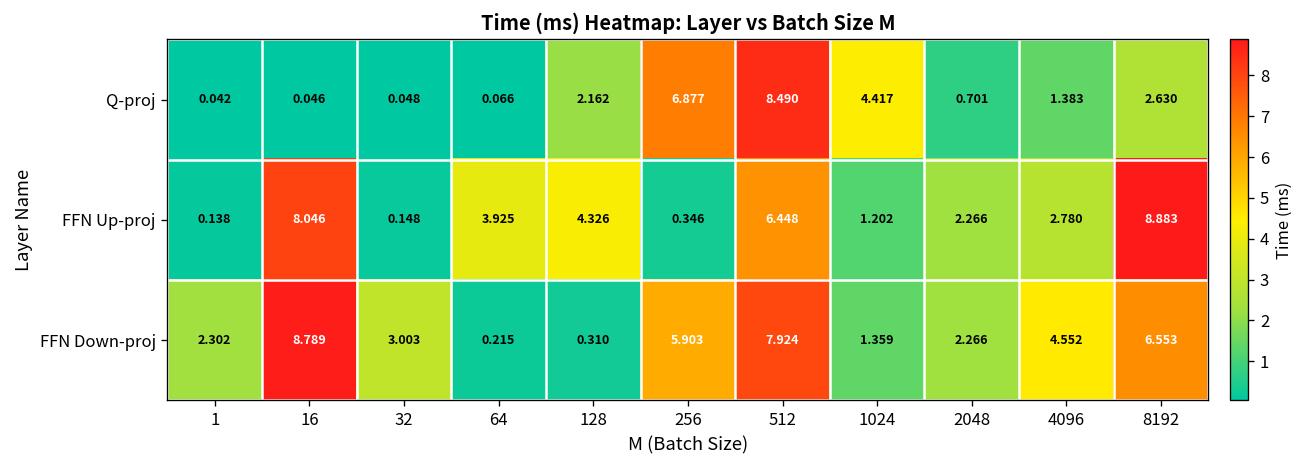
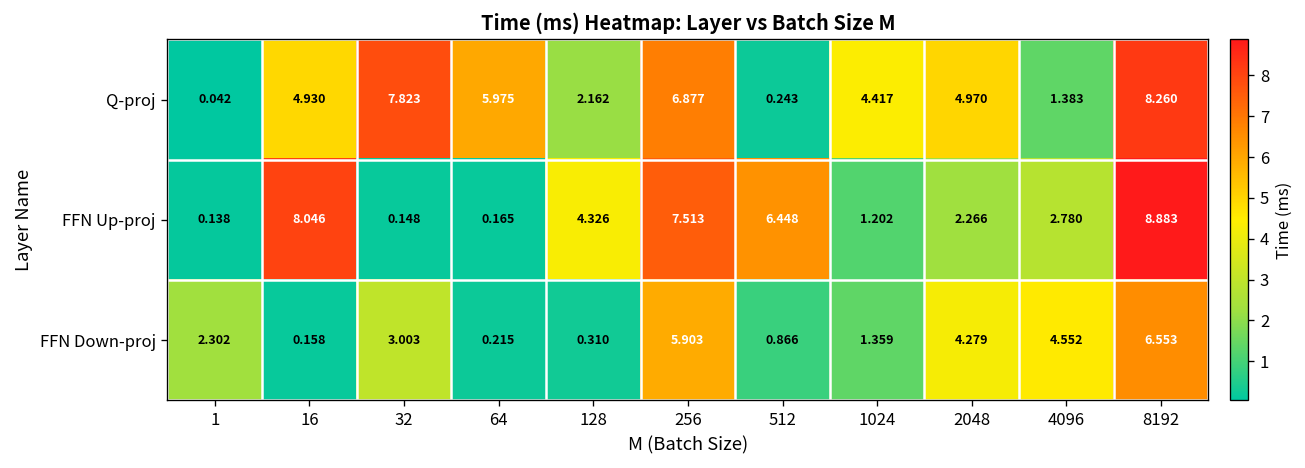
  {
    "Q-proj": {
      "1": 0.042,
-     "16": 0.046,
-     "32": 0.048,
-     "64": 0.066,
+     "16": 4.930,
+     "32": 7.823,
+     "64": 5.975,
      "128": 2.162,
      "256": 6.877,
-     "512": 8.490,
+     "512": 0.243,
      "1024": 4.417,
-     "2048": 0.701,
+     "2048": 4.970,
      "4096": 1.383,
-     "8192": 2.630
+     "8192": 8.260
    },
    "FFN Up-proj": {
      "1": 0.138,
      "16": 8.046,
      "32": 0.148,
-     "64": 3.925,
+     "64": 0.165,
      "128": 4.326,
-     "256": 0.346,
+     "256": 7.513,
      "512": 6.448,
      "1024": 1.202,
      "2048": 2.266,
      "4096": 2.780,
      "8192": 8.883
    },
    "FFN Down-proj": {
      "1": 2.302,
-     "16": 8.789,
+     "16": 0.158,
      "32": 3.003,
      "64": 0.215,
      "128": 0.310,
      "256": 5.903,
-     "512": 7.924,
+     "512": 0.866,
      "1024": 1.359,
-     "2048": 2.266,
+     "2048": 4.279,
      "4096": 4.552,
      "8192": 6.553
    }
  }
